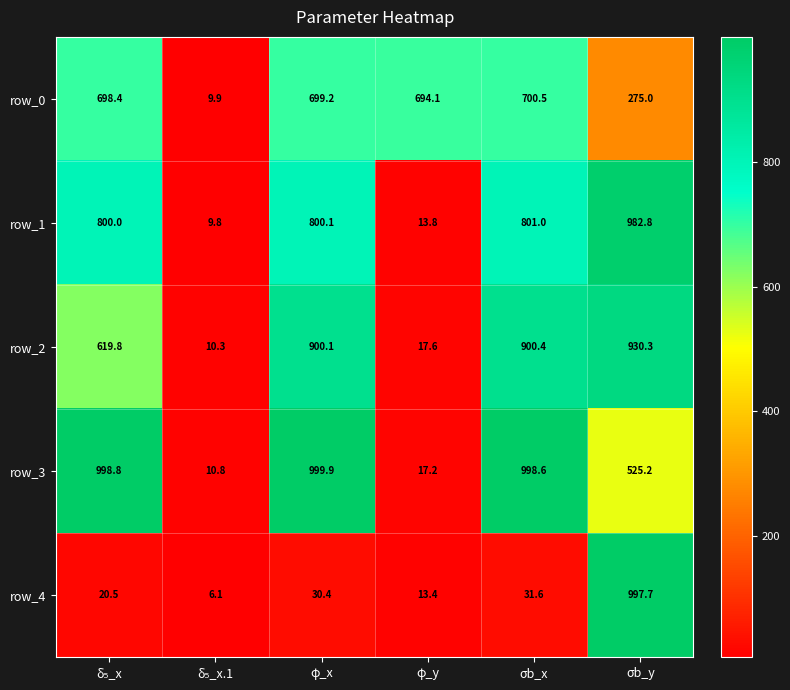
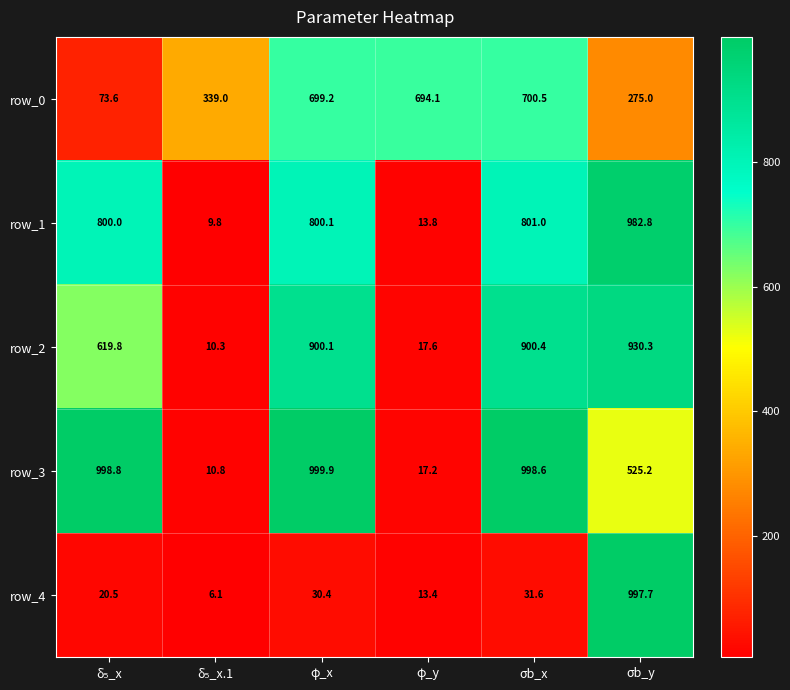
  {
    "row_0": {
-     "δ₅_x": 698.4,
-     "δ₅_x.1": 9.9,
+     "δ₅_x": 73.6,
+     "δ₅_x.1": 339.0,
      "φ_x": 699.2,
      "φ_y": 694.1,
      "σb_x": 700.5,
      "σb_y": 275.0
    },
    "row_1": {
      "δ₅_x": 800.0,
      "δ₅_x.1": 9.8,
      "φ_x": 800.1,
      "φ_y": 13.8,
      "σb_x": 801.0,
      "σb_y": 982.8
    },
    "row_2": {
      "δ₅_x": 619.8,
      "δ₅_x.1": 10.3,
      "φ_x": 900.1,
      "φ_y": 17.6,
      "σb_x": 900.4,
      "σb_y": 930.3
    },
    "row_3": {
      "δ₅_x": 998.8,
      "δ₅_x.1": 10.8,
      "φ_x": 999.9,
      "φ_y": 17.2,
      "σb_x": 998.6,
      "σb_y": 525.2
    },
    "row_4": {
      "δ₅_x": 20.5,
      "δ₅_x.1": 6.1,
      "φ_x": 30.4,
      "φ_y": 13.4,
      "σb_x": 31.6,
      "σb_y": 997.7
    }
  }
